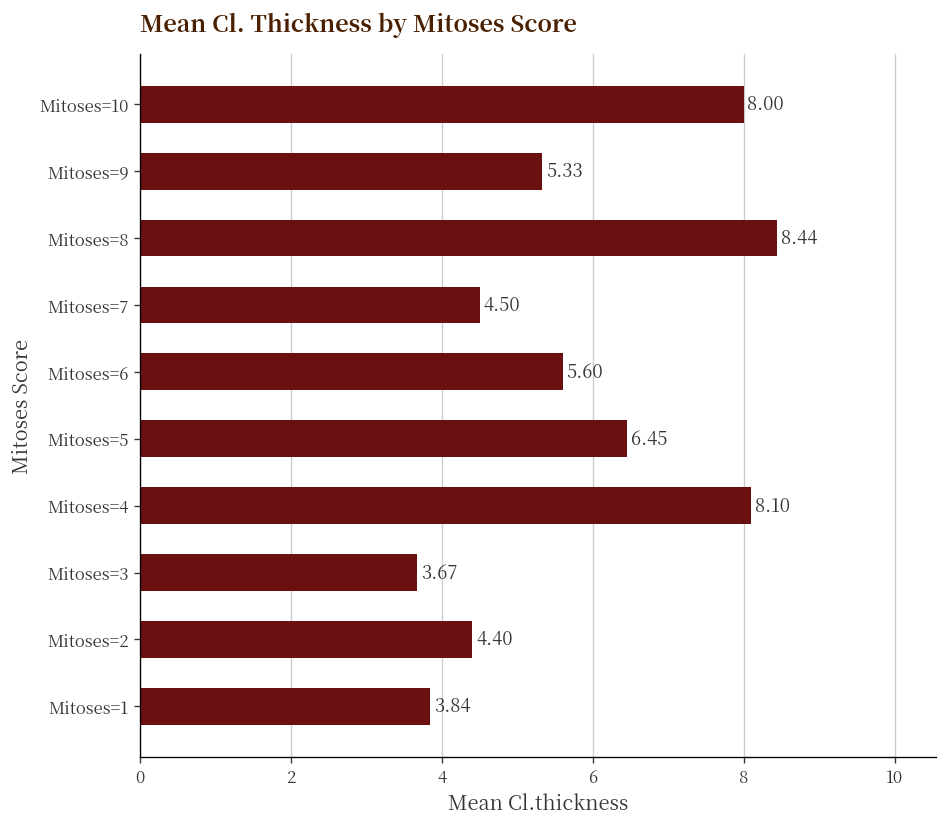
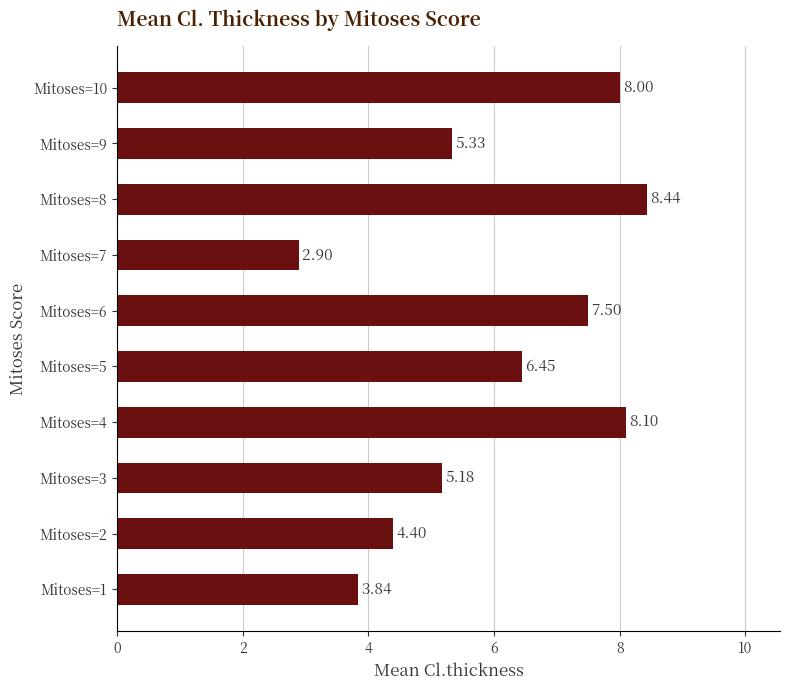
  {
    "Mitoses=10": 8.00,
    "Mitoses=9": 5.33,
    "Mitoses=8": 8.44,
-   "Mitoses=7": 4.50,
-   "Mitoses=6": 5.60,
+   "Mitoses=7": 2.90,
+   "Mitoses=6": 7.50,
    "Mitoses=5": 6.45,
    "Mitoses=4": 8.10,
-   "Mitoses=3": 3.67,
+   "Mitoses=3": 5.18,
    "Mitoses=2": 4.40,
    "Mitoses=1": 3.84
  }
